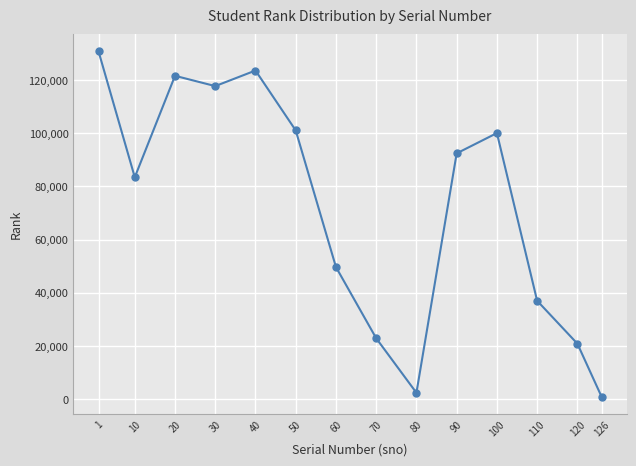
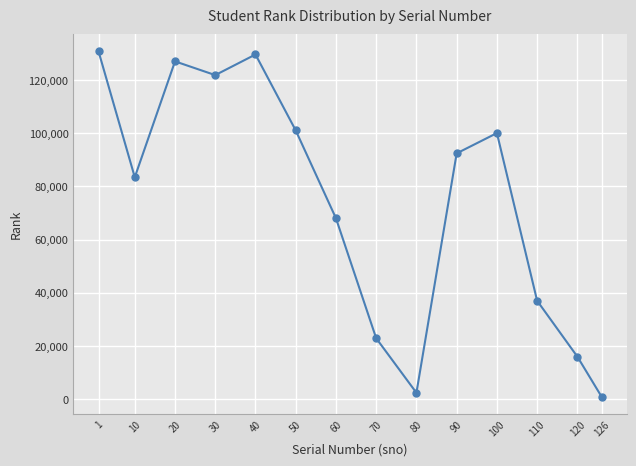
  {
    "1": "131,000",
    "10": "83,000",
-   "20": "122,000",
-   "30": "118,000",
-   "40": "124,000",
+   "20": "127,000",
+   "30": "122,000",
+   "40": "130,000",
    "50": "101,000",
-   "60": "50,000",
+   "60": "68,000",
    "70": "23,000",
    "80": "2,000",
    "90": "92,000",
    "100": "100,000",
    "110": "37,000",
-   "120": "21,000",
+   "120": "16,000",
    "126": "1,000"
  }
